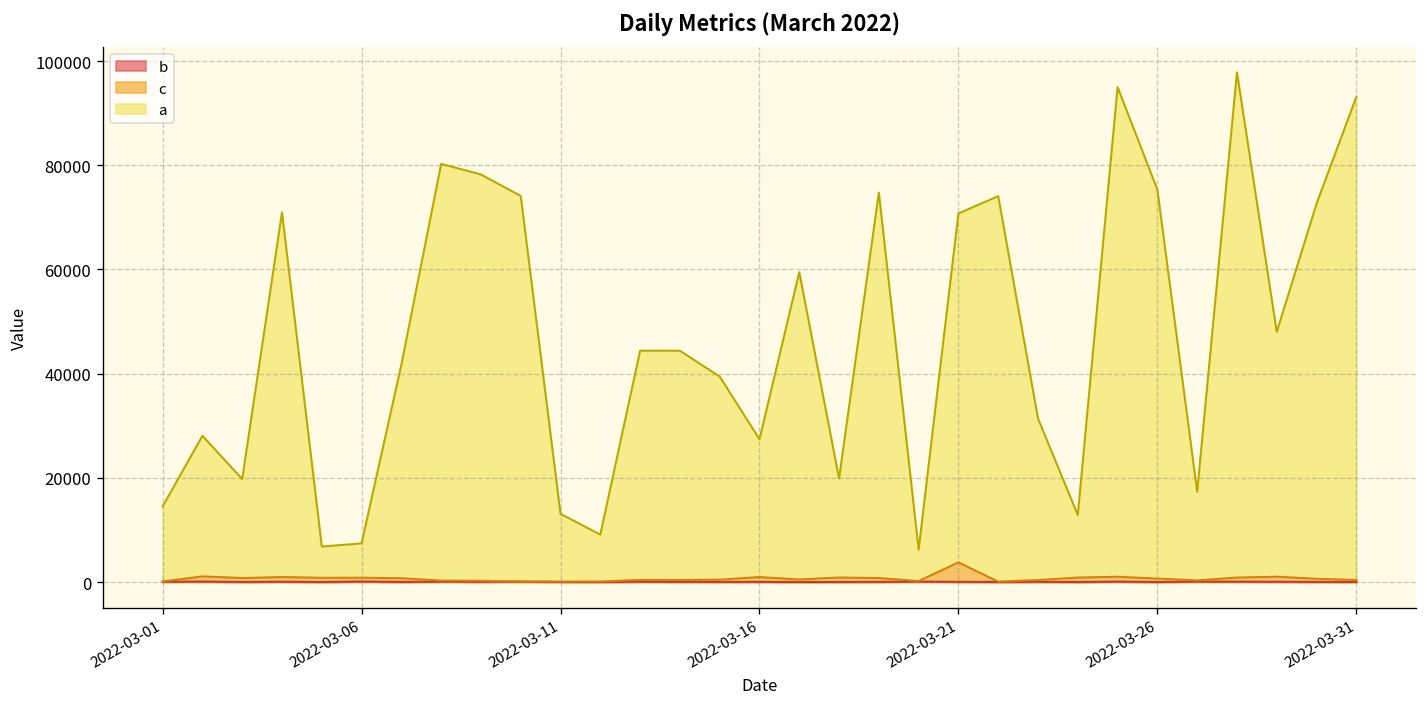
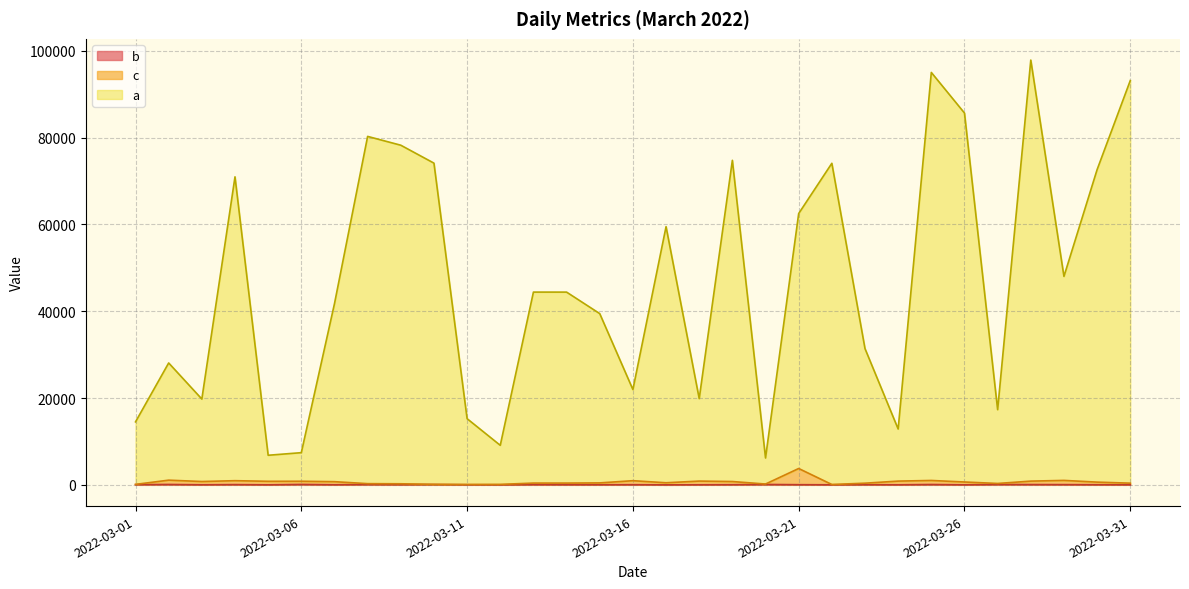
  {
    "b": {
      "2022-03-06": 0,
      "2022-03-16": 0,
      "2022-03-21": 0,
      "2022-03-26": 0
    },
    "c": {
      "2022-03-06": 1000,
      "2022-03-16": 1000,
      "2022-03-21": 4000,
      "2022-03-26": 1000
    },
    "a": {
      "2022-03-01": 14000,
      "2022-03-06": 7000,
-     "2022-03-11": 13000,
-     "2022-03-16": 26000,
-     "2022-03-21": 67000,
-     "2022-03-26": 75000,
+     "2022-03-11": 15000,
+     "2022-03-16": 21000,
+     "2022-03-21": 59000,
+     "2022-03-26": 85000,
      "2022-03-31": 93000
    }
  }
